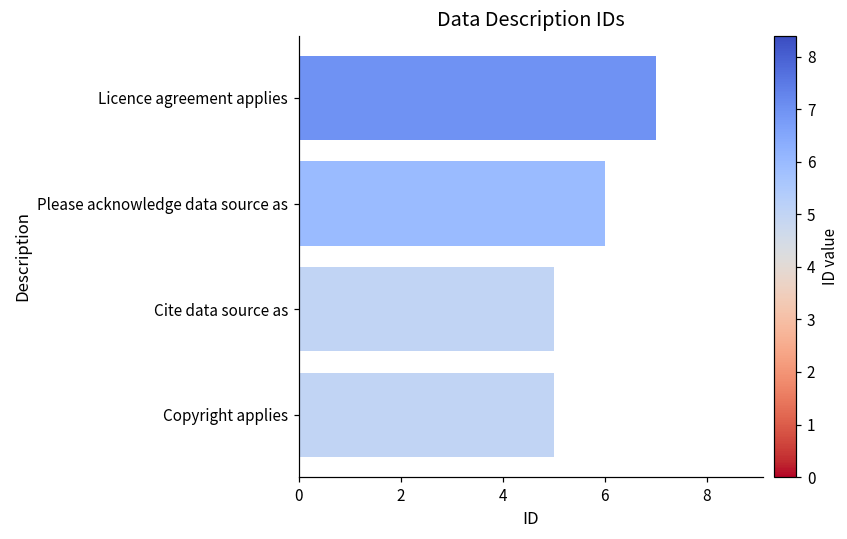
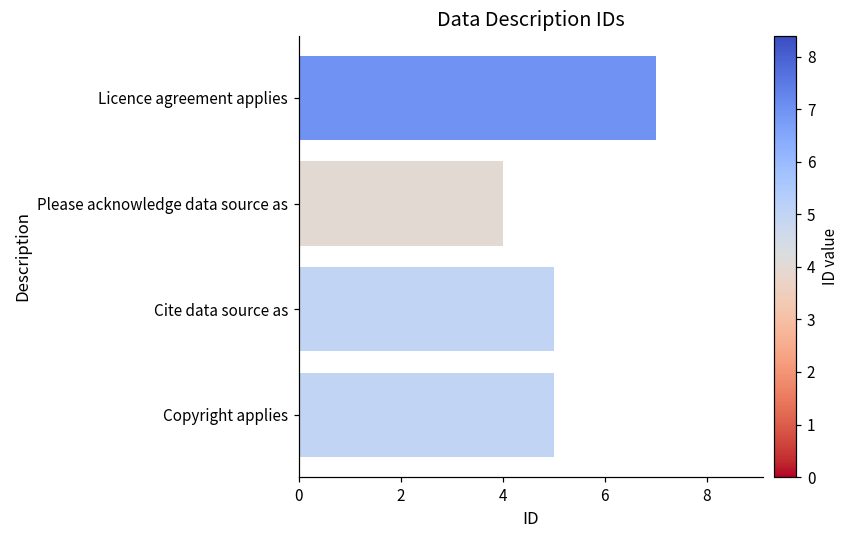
  {
    "Licence agreement applies": 7,
-   "Please acknowledge data source as": 6,
+   "Please acknowledge data source as": 4,
    "Cite data source as": 5,
    "Copyright applies": 5
  }
